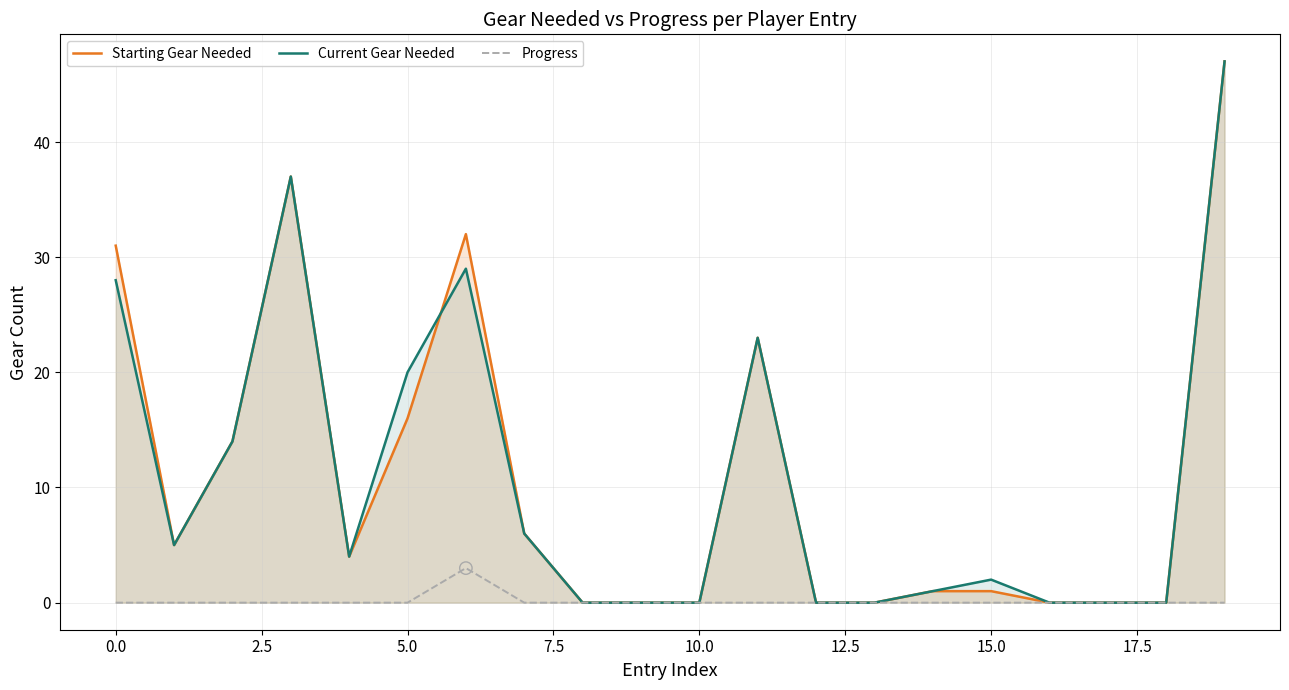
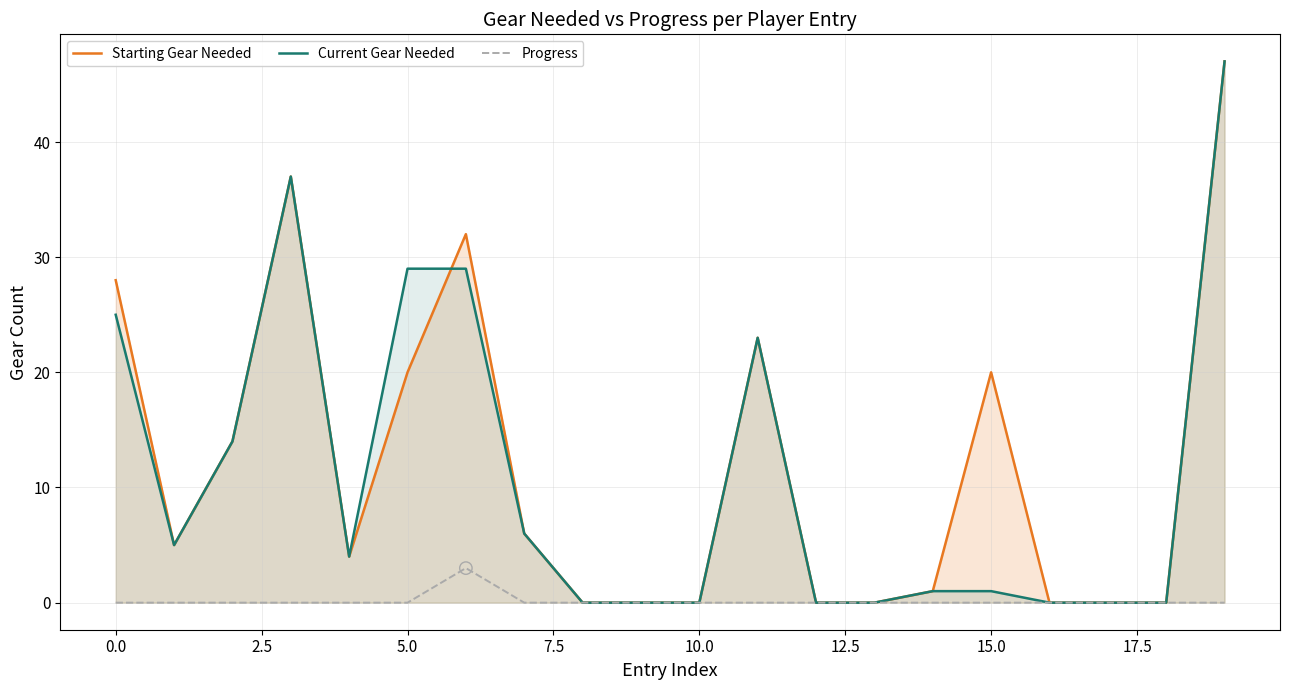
  {
    "Starting Gear Needed": {
-     "0.0": 31,
-     "5.0": 16,
-     "15.0": 1
+     "0.0": 28,
+     "5.0": 20,
+     "15.0": 20
    },
    "Current Gear Needed": {
-     "0.0": 28,
-     "5.0": 20,
-     "15.0": 2
+     "0.0": 25,
+     "5.0": 29,
+     "15.0": 1
    },
    "Progress": {
      "0.0": 0,
      "5.0": 0,
      "15.0": 0
    }
  }
